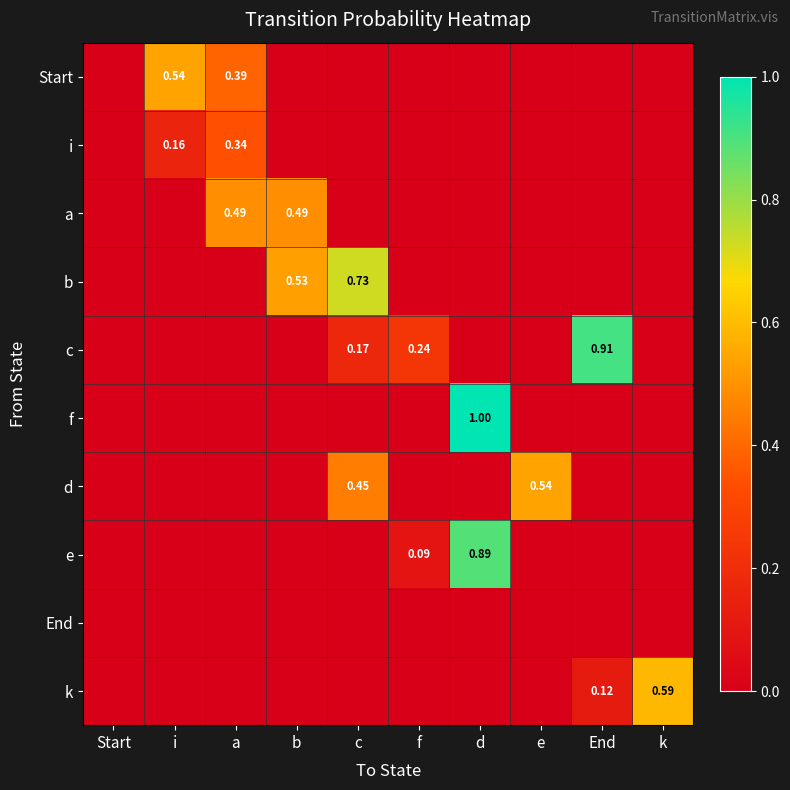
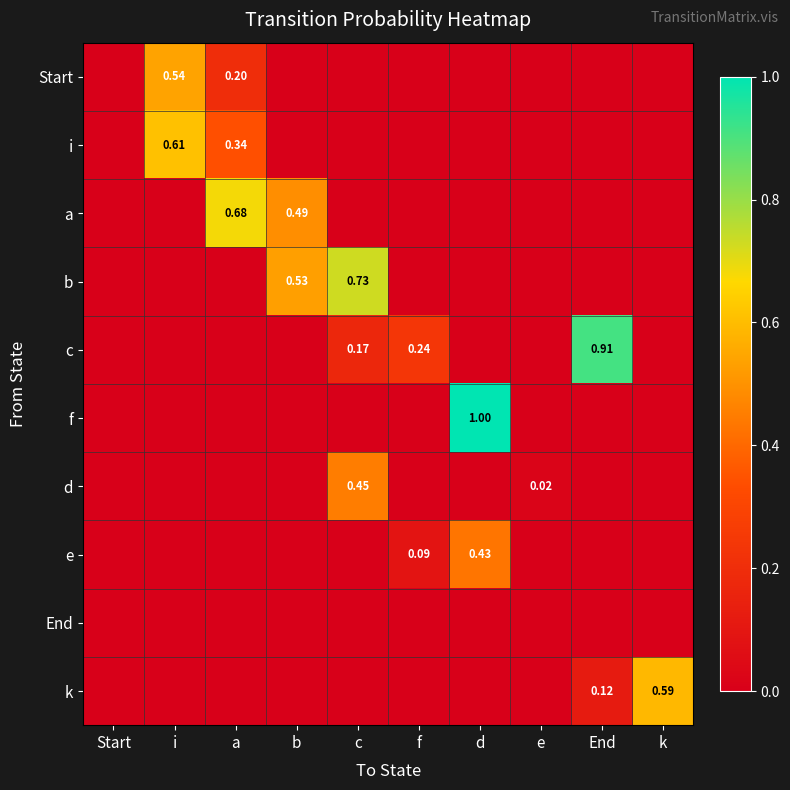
  {
    "Start": {
      "i": 0.54,
-     "a": 0.39
+     "a": 0.20
    },
    "i": {
-     "i": 0.16,
+     "i": 0.61,
      "a": 0.34
    },
    "a": {
-     "a": 0.49,
+     "a": 0.68,
      "b": 0.49
    },
    "b": {
      "b": 0.53,
      "c": 0.73
    },
    "c": {
      "c": 0.17,
      "f": 0.24,
      "End": 0.91
    },
    "f": {
      "d": 1.00
    },
    "d": {
      "c": 0.45,
-     "e": 0.54
+     "e": 0.02
    },
    "e": {
      "f": 0.09,
-     "d": 0.89
+     "d": 0.43
    },
    "k": {
      "End": 0.12,
      "k": 0.59
    }
  }
